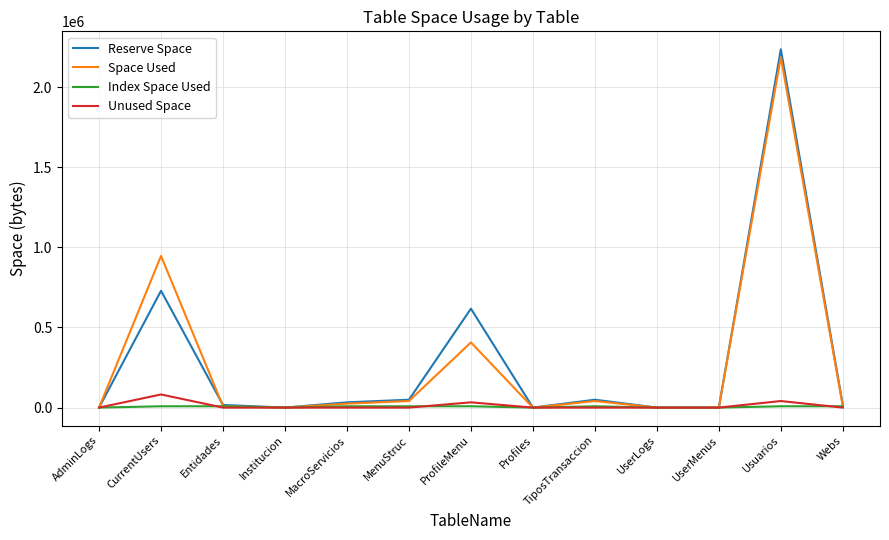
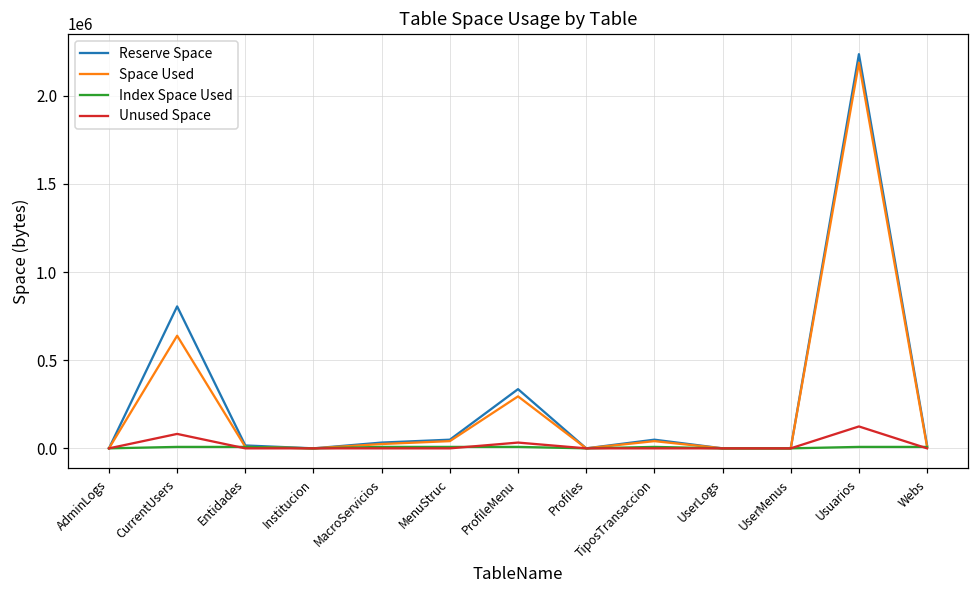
  {
    "Reserve Space": {
-     "CurrentUsers": 730000,
-     "ProfileMenu": 620000,
+     "CurrentUsers": 810000,
+     "ProfileMenu": 340000,
      "Usuarios": 2240000
    },
    "Space Used": {
-     "CurrentUsers": 950000,
-     "ProfileMenu": 410000,
+     "CurrentUsers": 640000,
+     "ProfileMenu": 290000,
      "Usuarios": 2190000
    },
    "Index Space Used": {
      "CurrentUsers": 10000,
      "ProfileMenu": 10000,
      "Usuarios": 10000
    },
    "Unused Space": {
      "CurrentUsers": 80000,
      "ProfileMenu": 30000,
-     "Usuarios": 40000
+     "Usuarios": 120000
    }
  }
